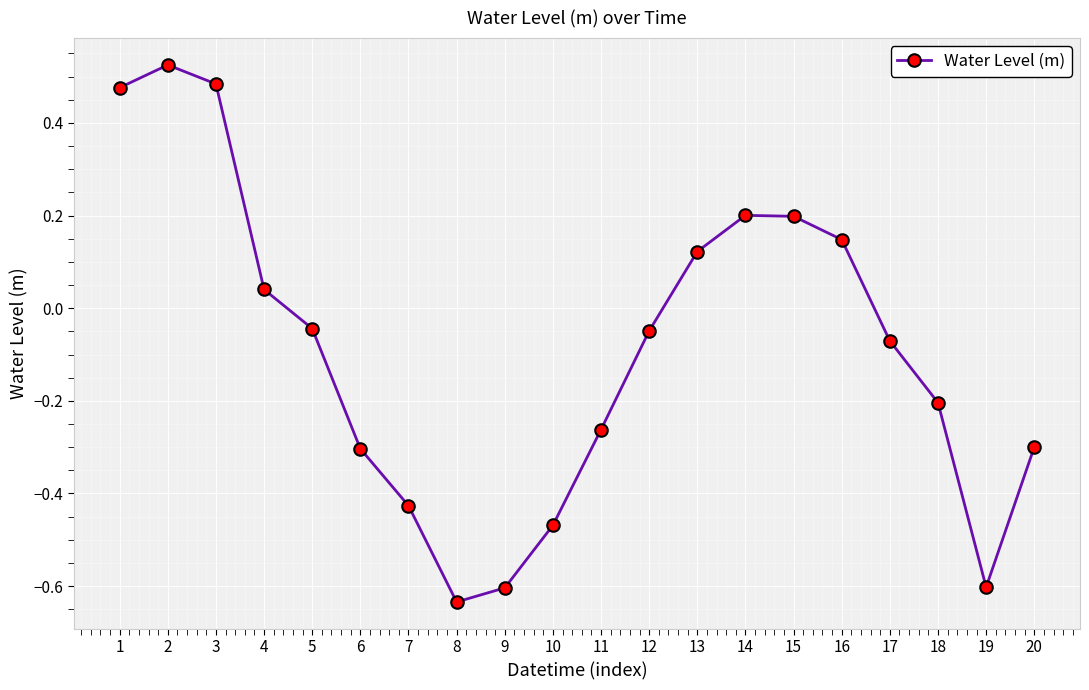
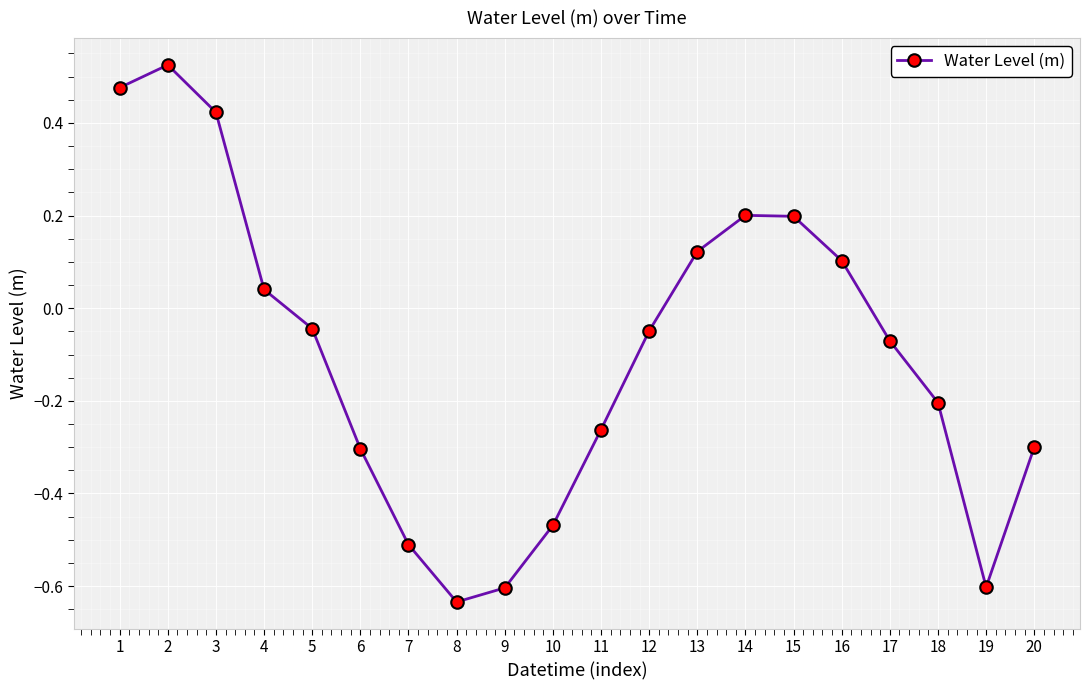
  {
    "1": 0.48,
    "2": 0.53,
-   "3": 0.48,
+   "3": 0.42,
    "4": 0.04,
    "5": -0.04,
    "6": -0.30,
-   "7": -0.43,
+   "7": -0.51,
    "8": -0.63,
    "9": -0.60,
    "10": -0.47,
    "11": -0.26,
    "12": -0.05,
    "13": 0.12,
    "14": 0.20,
    "15": 0.20,
-   "16": 0.15,
+   "16": 0.10,
    "17": -0.07,
    "18": -0.20,
    "19": -0.60,
    "20": -0.30
  }
